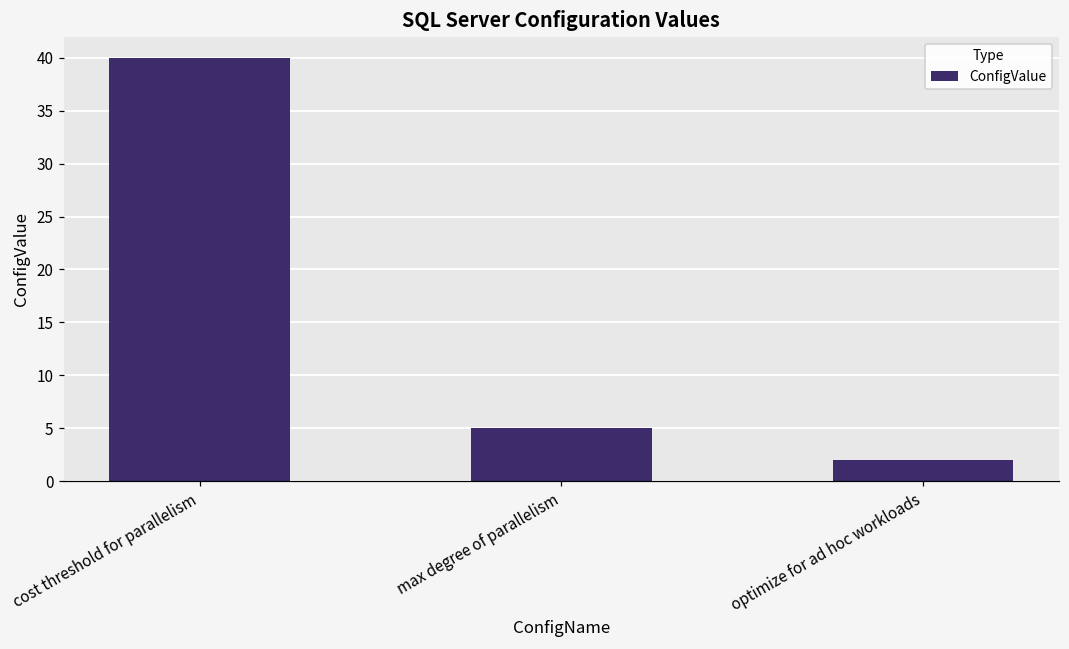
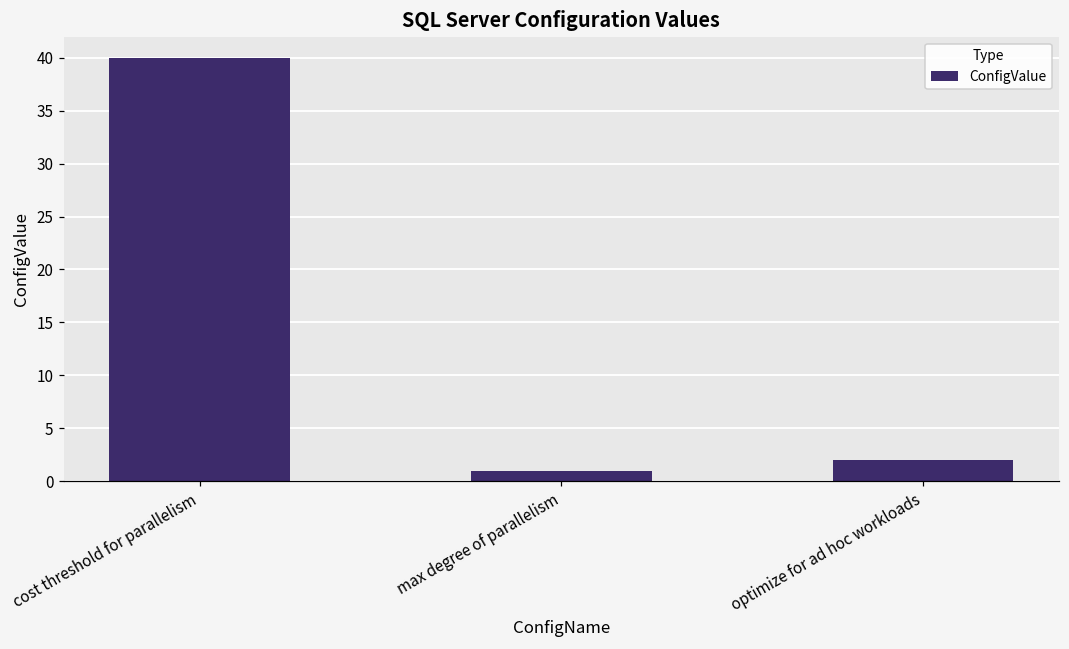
  {
    "cost threshold for parallelism": 40,
-   "max degree of parallelism": 5,
+   "max degree of parallelism": 1,
    "optimize for ad hoc workloads": 2
  }
